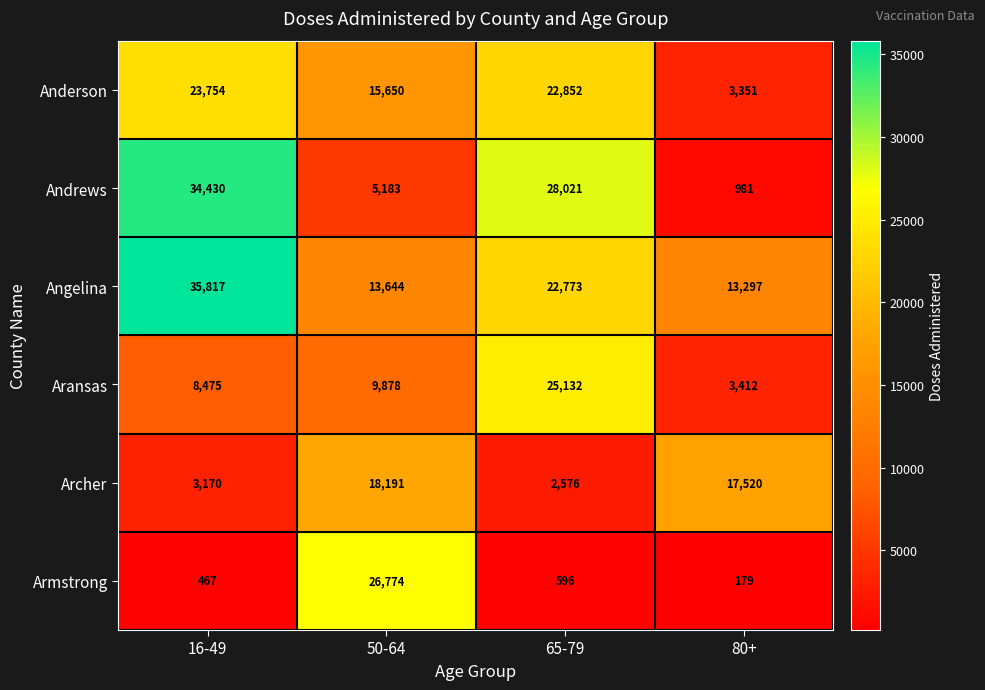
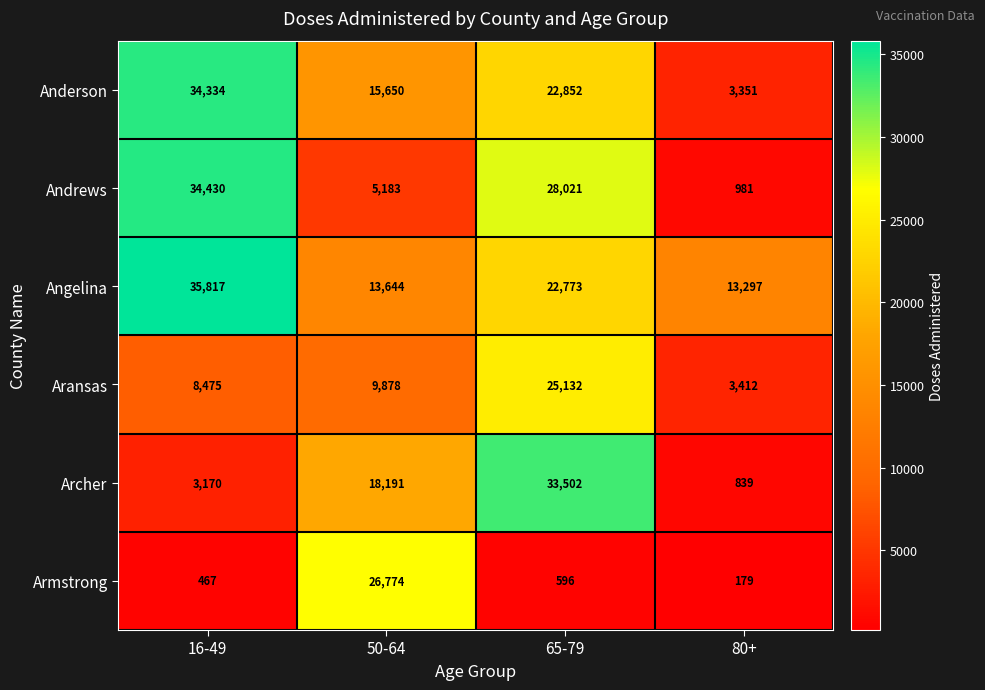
  {
    "Anderson": {
-     "16-49": "23,754",
+     "16-49": "34,334",
      "50-64": "15,650",
      "65-79": "22,852",
      "80+": "3,351"
    },
    "Andrews": {
      "16-49": "34,430",
      "50-64": "5,183",
      "65-79": "28,021",
      "80+": "981"
    },
    "Angelina": {
      "16-49": "35,817",
      "50-64": "13,644",
      "65-79": "22,773",
      "80+": "13,297"
    },
    "Aransas": {
      "16-49": "8,475",
      "50-64": "9,878",
      "65-79": "25,132",
      "80+": "3,412"
    },
    "Archer": {
      "16-49": "3,170",
      "50-64": "18,191",
-     "65-79": "2,576",
-     "80+": "17,520"
+     "65-79": "33,502",
+     "80+": "839"
    },
    "Armstrong": {
      "16-49": "467",
      "50-64": "26,774",
      "65-79": "596",
      "80+": "179"
    }
  }
